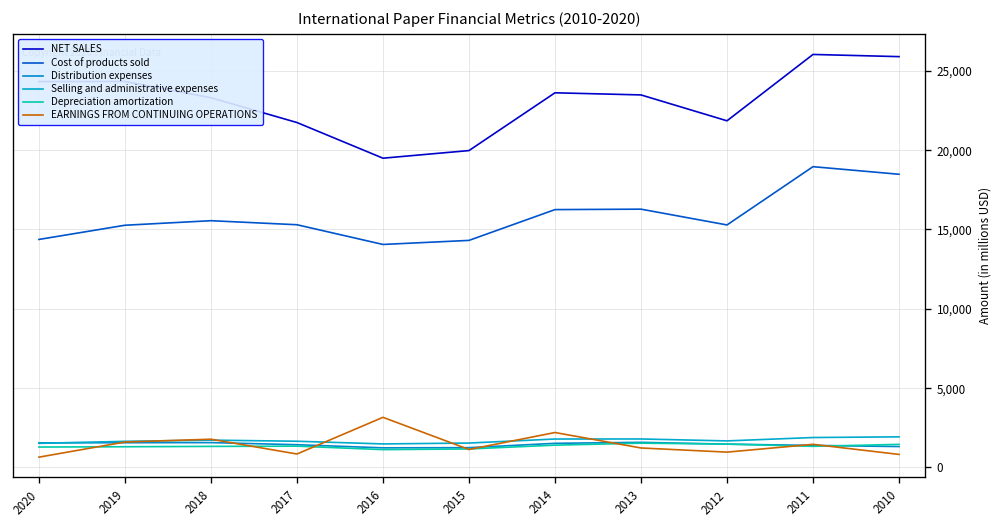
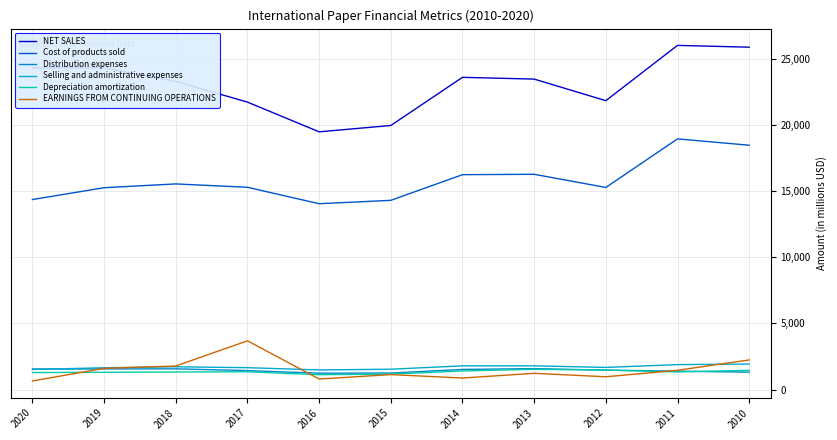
  {
    "NET SALES": {
      "2017": "21,700",
      "2016": "19,500",
      "2015": "20,000",
      "2014": "23,600",
      "2013": "23,500",
      "2012": "21,900",
      "2011": "26,000",
      "2010": "25,900"
    },
    "EARNINGS FROM CONTINUING OPERATIONS": {
      "2020": "700",
-     "2017": "800",
-     "2016": "3,200",
-     "2014": "2,200",
+     "2017": "3,700",
+     "2016": "800",
+     "2014": "900",
      "2013": "1,200",
      "2012": "1,000",
-     "2010": "800"
+     "2010": "2,200"
    }
  }
